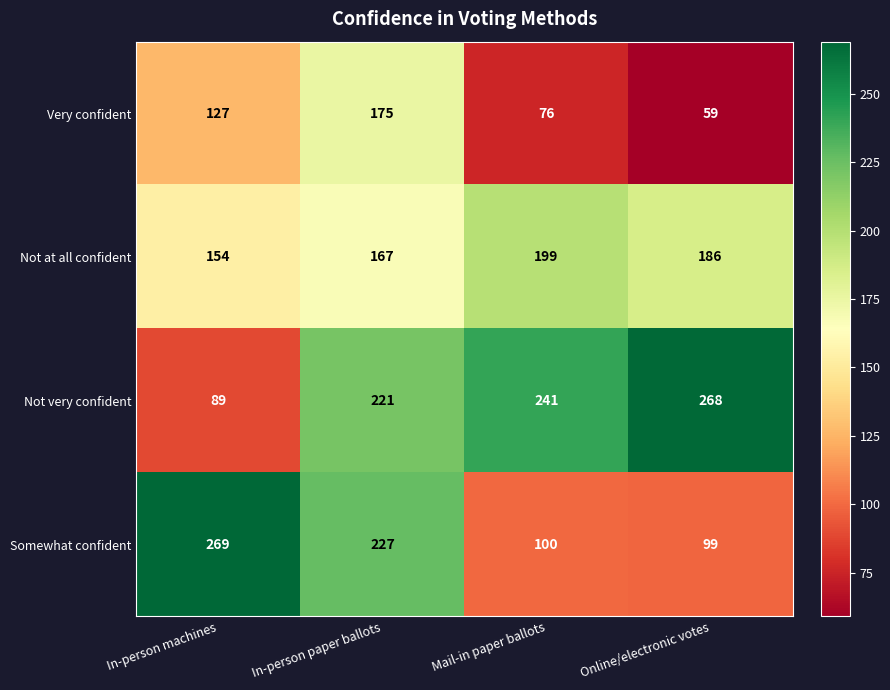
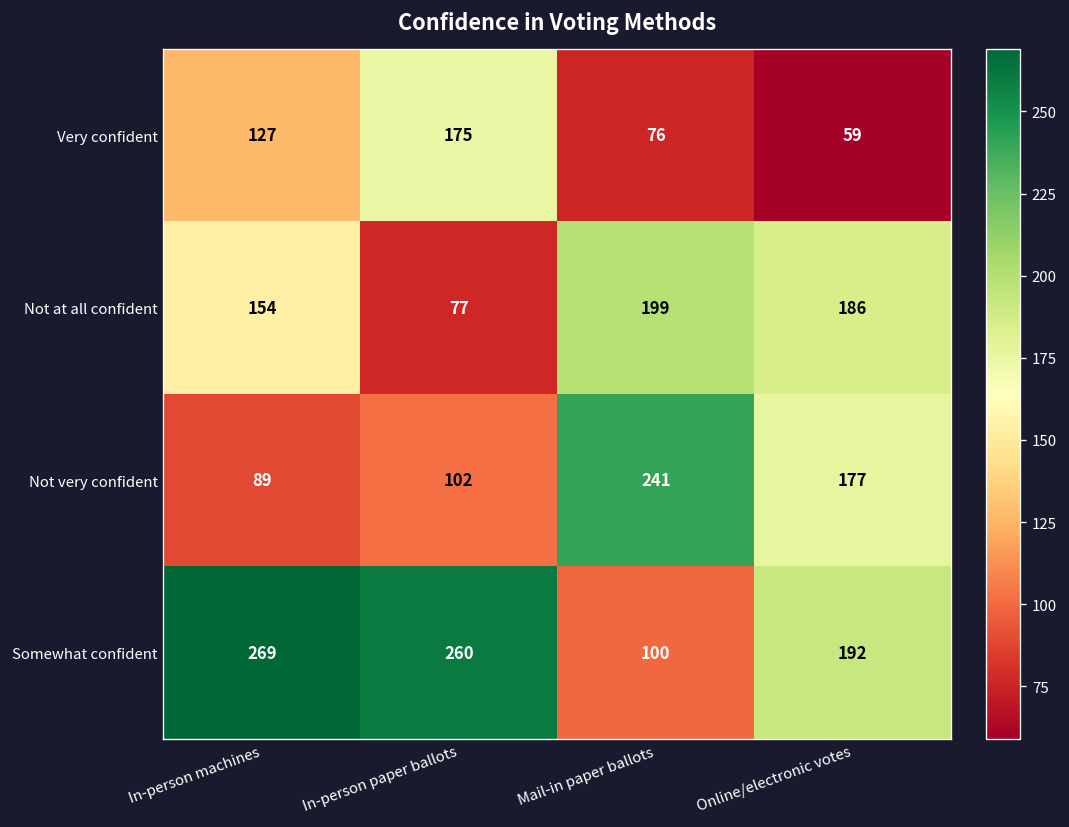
  {
    "Very confident": {
      "In-person machines": 127,
      "In-person paper ballots": 175,
      "Mail-in paper ballots": 76,
      "Online/electronic votes": 59
    },
    "Not at all confident": {
      "In-person machines": 154,
-     "In-person paper ballots": 167,
+     "In-person paper ballots": 77,
      "Mail-in paper ballots": 199,
      "Online/electronic votes": 186
    },
    "Not very confident": {
      "In-person machines": 89,
-     "In-person paper ballots": 221,
+     "In-person paper ballots": 102,
      "Mail-in paper ballots": 241,
-     "Online/electronic votes": 268
+     "Online/electronic votes": 177
    },
    "Somewhat confident": {
      "In-person machines": 269,
-     "In-person paper ballots": 227,
+     "In-person paper ballots": 260,
      "Mail-in paper ballots": 100,
-     "Online/electronic votes": 99
+     "Online/electronic votes": 192
    }
  }
